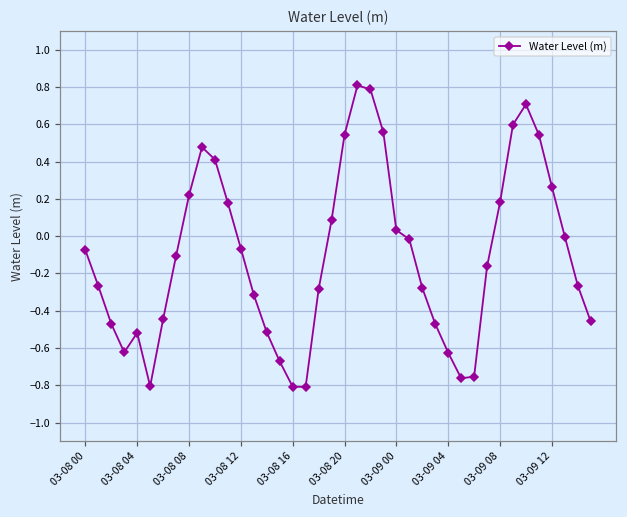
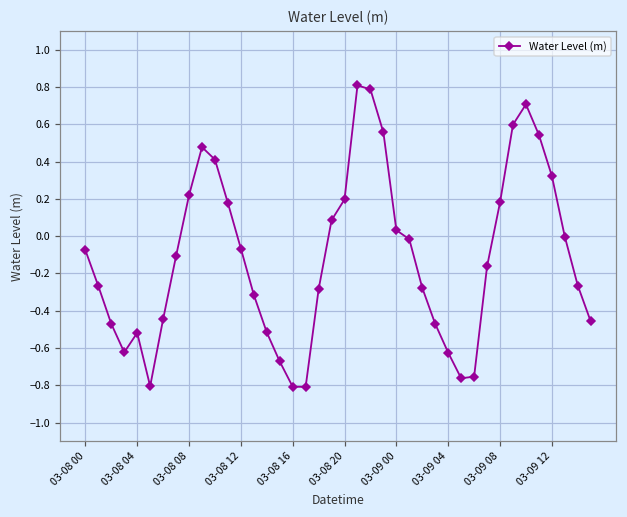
  {
    "03-08 00": -0.07,
    "03-08 04": -0.52,
    "03-08 08": 0.22,
    "03-08 12": -0.07,
    "03-08 16": -0.81,
-   "03-08 20": 0.54,
+   "03-08 20": 0.20,
    "03-09 00": 0.03,
    "03-09 04": -0.62,
    "03-09 08": 0.18,
-   "03-09 12": 0.27
+   "03-09 12": 0.32
  }
